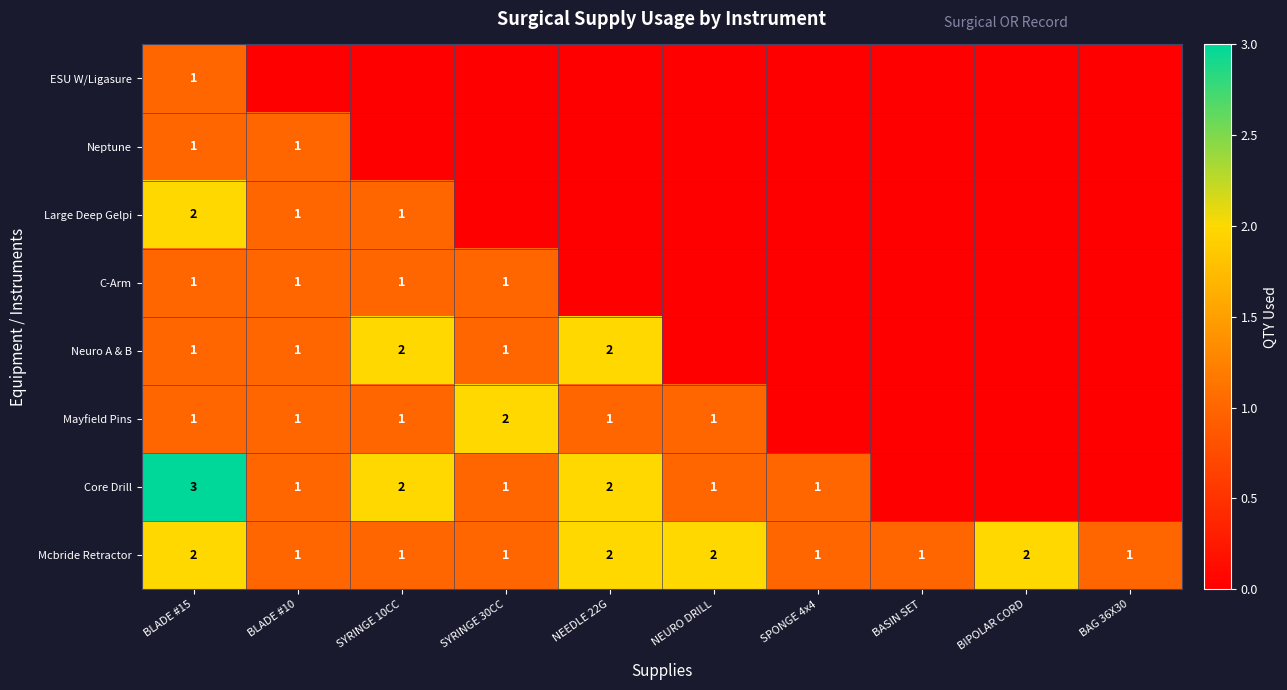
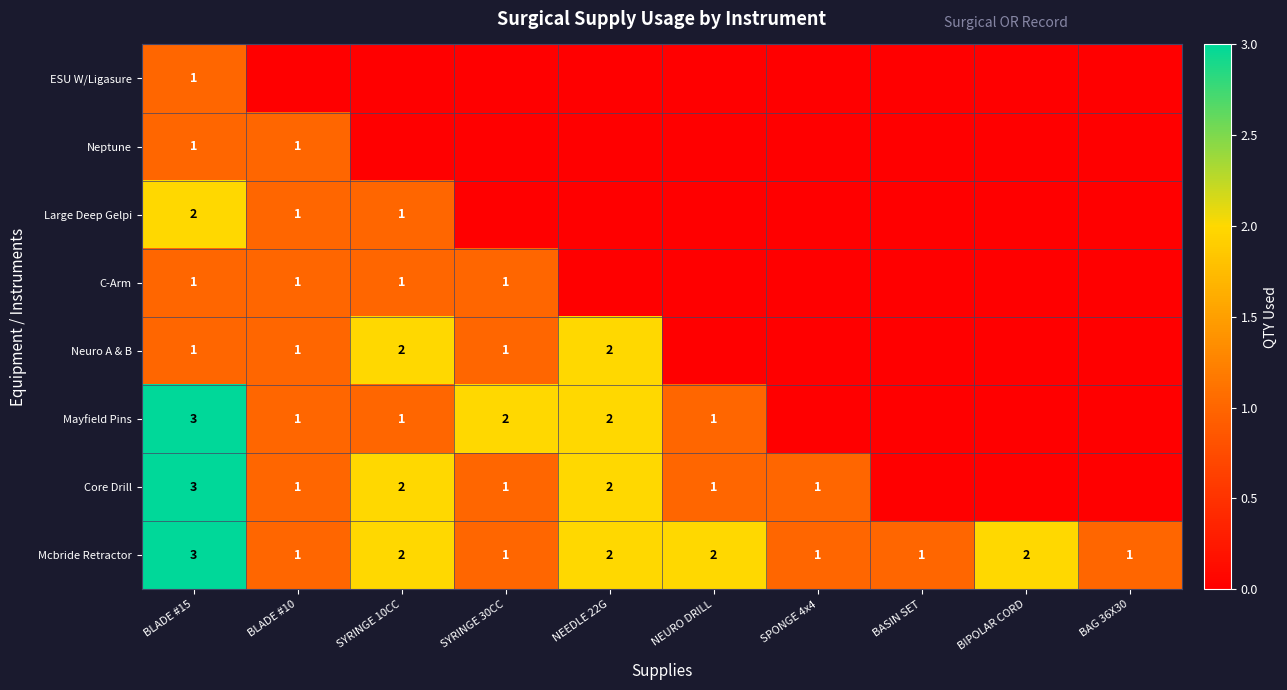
  {
    "ESU W/Ligasure": {
      "BLADE #15": 1
    },
    "Neptune": {
      "BLADE #15": 1,
      "BLADE #10": 1
    },
    "Large Deep Gelpi": {
      "BLADE #15": 2,
      "BLADE #10": 1,
      "SYRINGE 10CC": 1
    },
    "C-Arm": {
      "BLADE #15": 1,
      "BLADE #10": 1,
      "SYRINGE 10CC": 1,
      "SYRINGE 30CC": 1
    },
    "Neuro A & B": {
      "BLADE #15": 1,
      "BLADE #10": 1,
      "SYRINGE 10CC": 2,
      "SYRINGE 30CC": 1,
      "NEEDLE 22G": 2
    },
    "Mayfield Pins": {
-     "BLADE #15": 1,
+     "BLADE #15": 3,
      "BLADE #10": 1,
      "SYRINGE 10CC": 1,
      "SYRINGE 30CC": 2,
-     "NEEDLE 22G": 1,
+     "NEEDLE 22G": 2,
      "NEURO DRILL": 1
    },
    "Core Drill": {
      "BLADE #15": 3,
      "BLADE #10": 1,
      "SYRINGE 10CC": 2,
      "SYRINGE 30CC": 1,
      "NEEDLE 22G": 2,
      "NEURO DRILL": 1,
      "SPONGE 4x4": 1
    },
    "Mcbride Retractor": {
-     "BLADE #15": 2,
+     "BLADE #15": 3,
      "BLADE #10": 1,
-     "SYRINGE 10CC": 1,
+     "SYRINGE 10CC": 2,
      "SYRINGE 30CC": 1,
      "NEEDLE 22G": 2,
      "NEURO DRILL": 2,
      "SPONGE 4x4": 1,
      "BASIN SET": 1,
      "BIPOLAR CORD": 2,
      "BAG 36X30": 1
    }
  }
